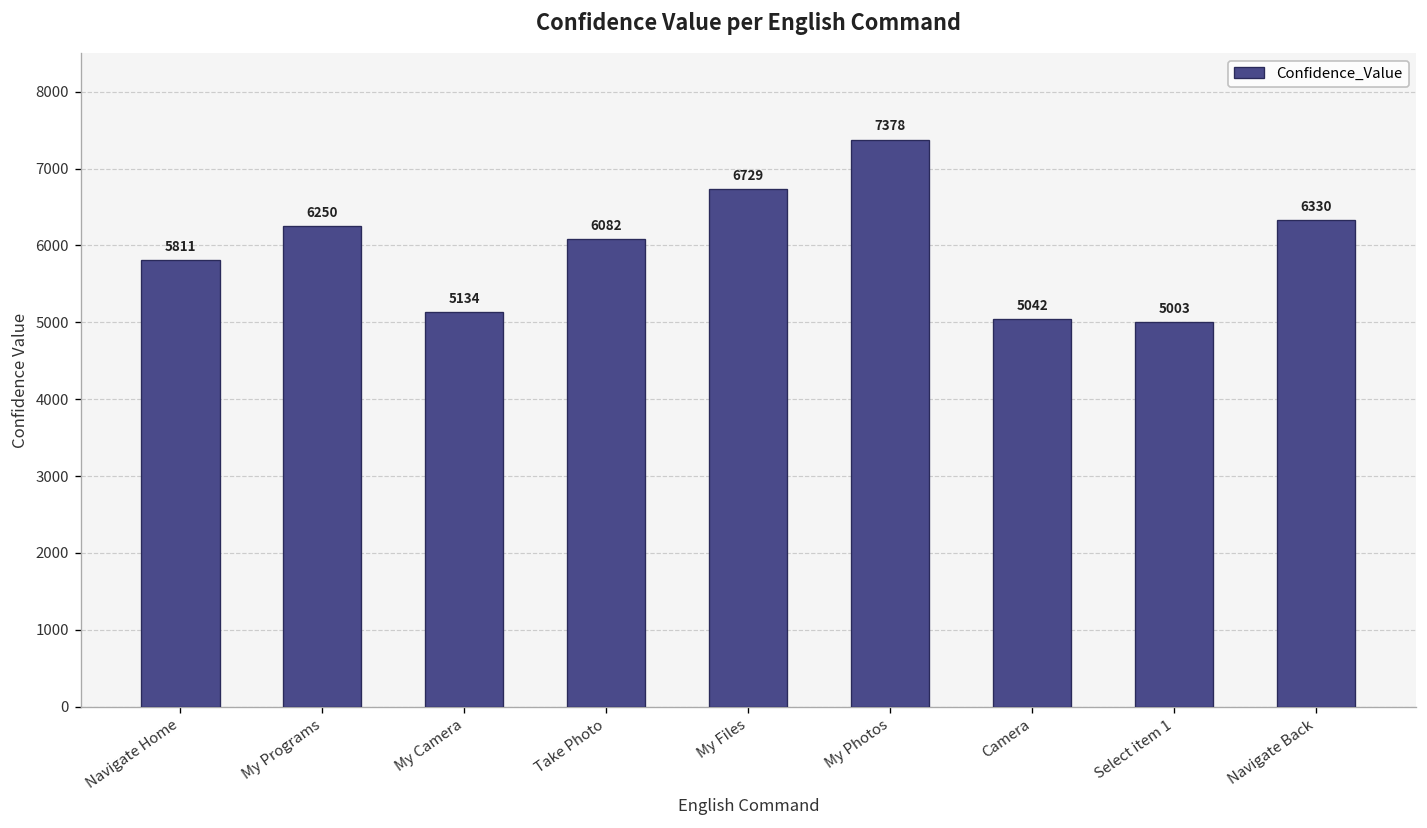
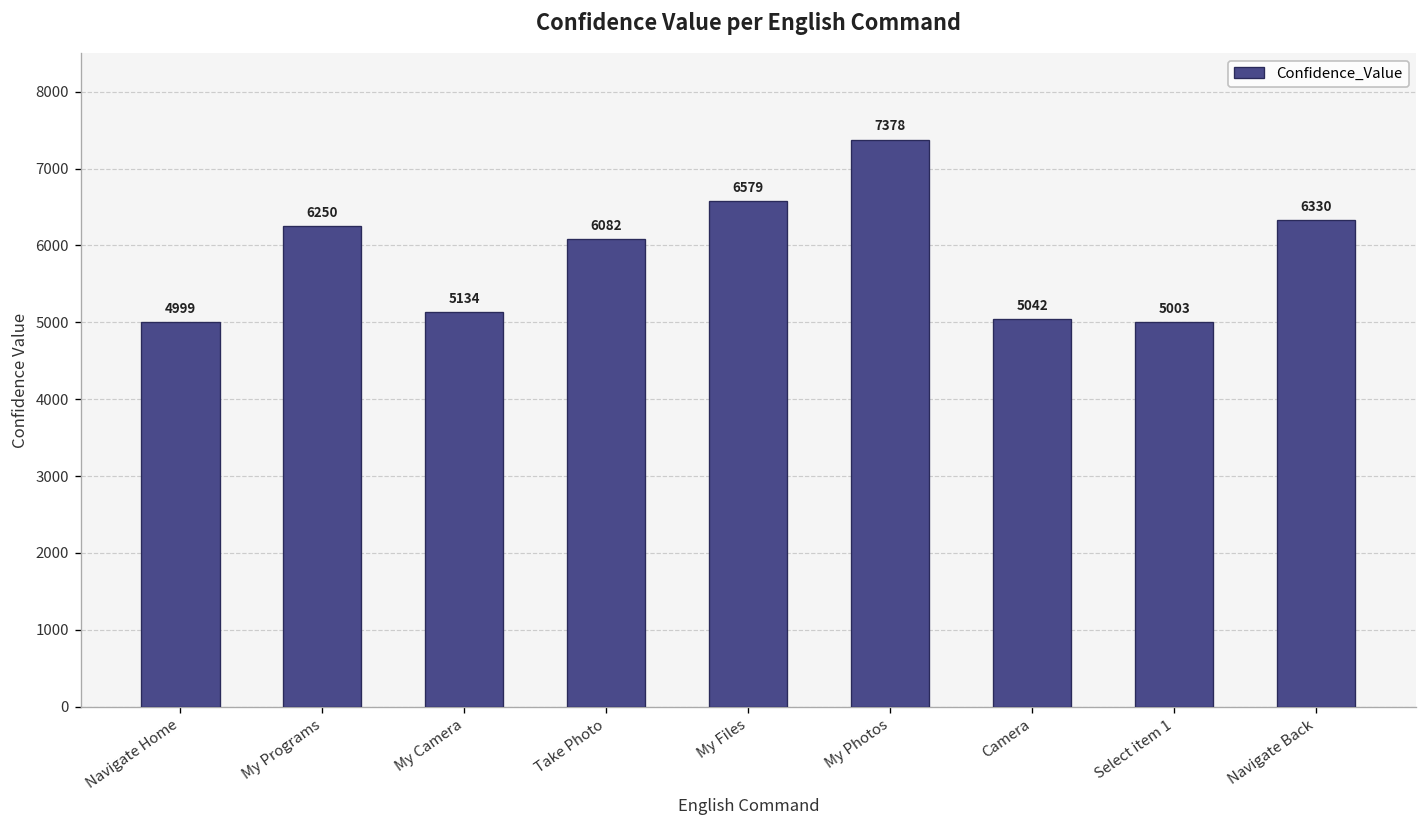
  {
-   "Navigate Home": 5811,
+   "Navigate Home": 4999,
    "My Programs": 6250,
    "My Camera": 5134,
    "Take Photo": 6082,
-   "My Files": 6729,
+   "My Files": 6579,
    "My Photos": 7378,
    "Camera": 5042,
    "Select item 1": 5003,
    "Navigate Back": 6330
  }
